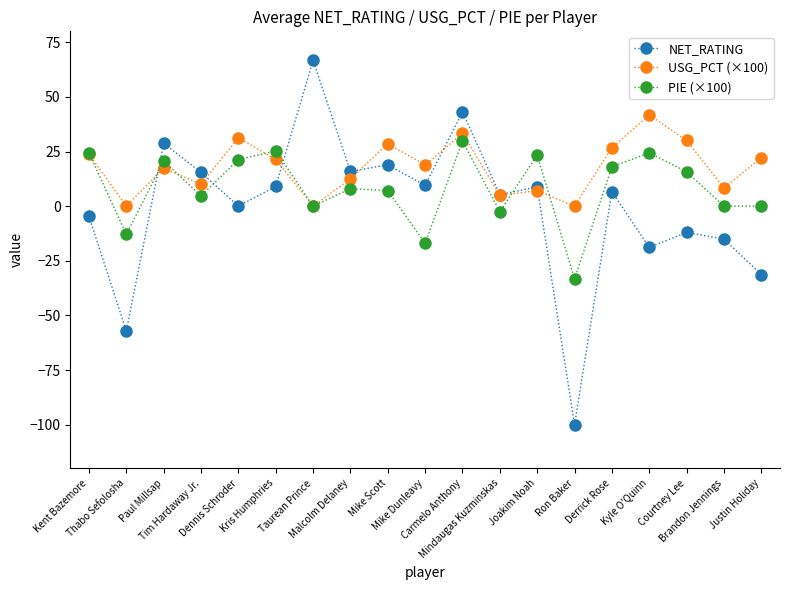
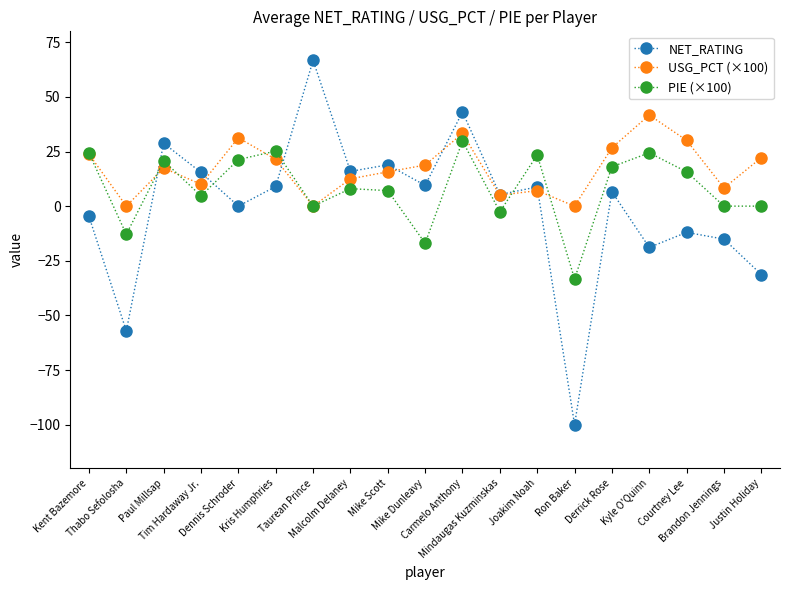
  {
    "NET_RATING": {
      "Kent Bazemore": -5,
      "Thabo Sefolosha": -57,
      "Paul Millsap": 29,
      "Tim Hardaway Jr.": 15,
      "Dennis Schroder": 0,
      "Kris Humphries": 9,
      "Taurean Prince": 67,
      "Malcolm Delaney": 16,
      "Mike Scott": 19,
      "Mike Dunleavy": 10,
      "Carmelo Anthony": 43,
      "Joakim Noah": 9,
      "Ron Baker": -100,
      "Derrick Rose": 7,
      "Kyle O'Quinn": -19,
      "Courtney Lee": -12,
      "Brandon Jennings": -15,
      "Justin Holiday": -31
    },
    "USG_PCT (×100)": {
      "Thabo Sefolosha": 0,
      "Paul Millsap": 17,
      "Tim Hardaway Jr.": 10,
      "Dennis Schroder": 31,
      "Kris Humphries": 21,
      "Malcolm Delaney": 13,
-     "Mike Scott": 29,
+     "Mike Scott": 16,
      "Mike Dunleavy": 19,
      "Carmelo Anthony": 33,
      "Joakim Noah": 7,
      "Ron Baker": 0,
      "Derrick Rose": 27,
      "Kyle O'Quinn": 42,
      "Courtney Lee": 30,
      "Brandon Jennings": 8,
      "Justin Holiday": 22
    },
    "PIE (×100)": {
      "Thabo Sefolosha": -13,
      "Paul Millsap": 21,
      "Tim Hardaway Jr.": 5,
      "Dennis Schroder": 21,
      "Kris Humphries": 25,
      "Malcolm Delaney": 8,
      "Mike Scott": 7,
      "Mike Dunleavy": -17,
      "Carmelo Anthony": 30,
      "Mindaugas Kuzminskas": -3,
      "Joakim Noah": 23,
      "Ron Baker": -33,
      "Derrick Rose": 18,
      "Kyle O'Quinn": 24,
      "Courtney Lee": 16,
      "Brandon Jennings": 0,
      "Justin Holiday": 0
    }
  }
